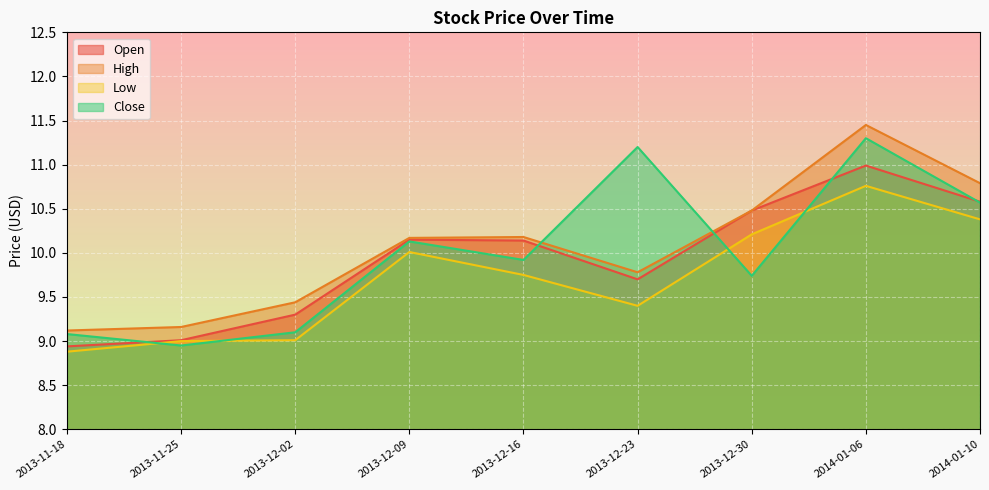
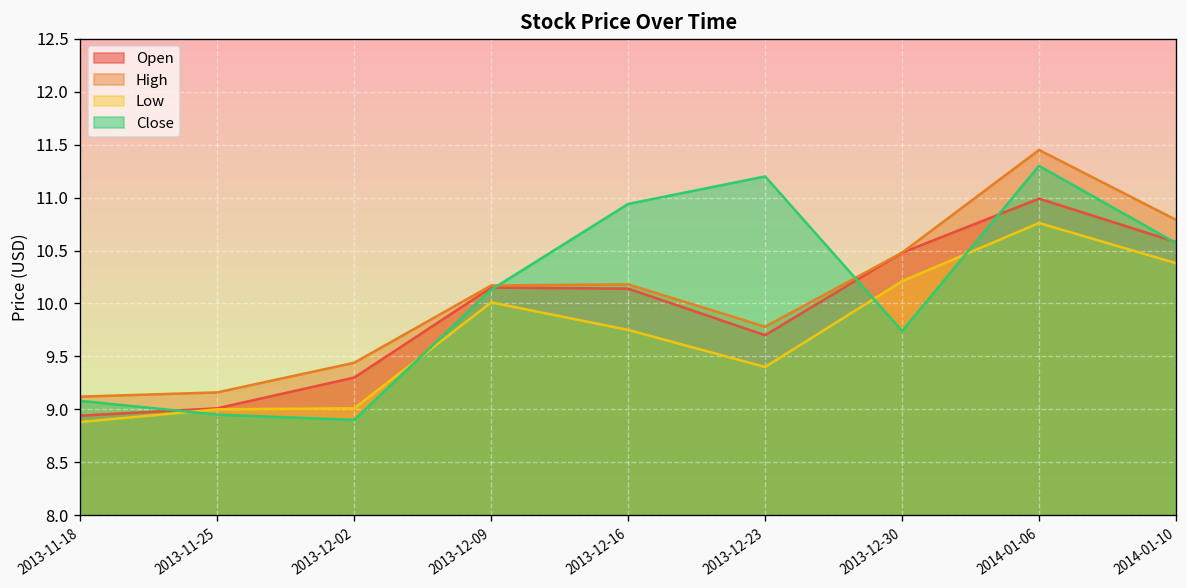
  {
    "Close": {
      "2013-11-18": 9.1,
      "2013-11-25": 9.0,
-     "2013-12-02": 9.1,
-     "2013-12-16": 9.9,
+     "2013-12-02": 8.9,
+     "2013-12-16": 10.9,
      "2013-12-23": 11.2,
      "2013-12-30": 9.7,
      "2014-01-06": 11.3
    }
  }
